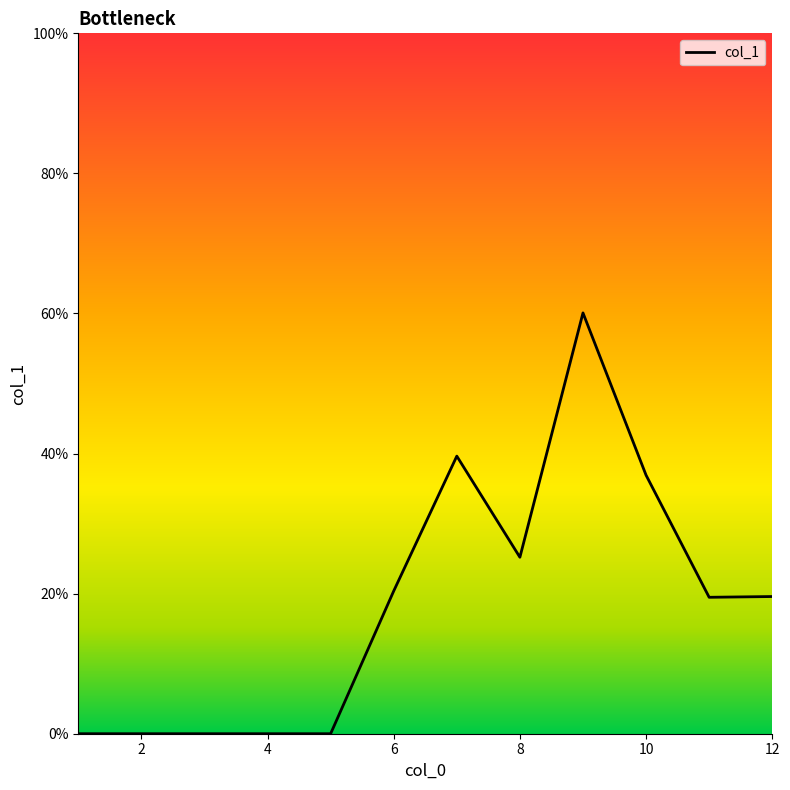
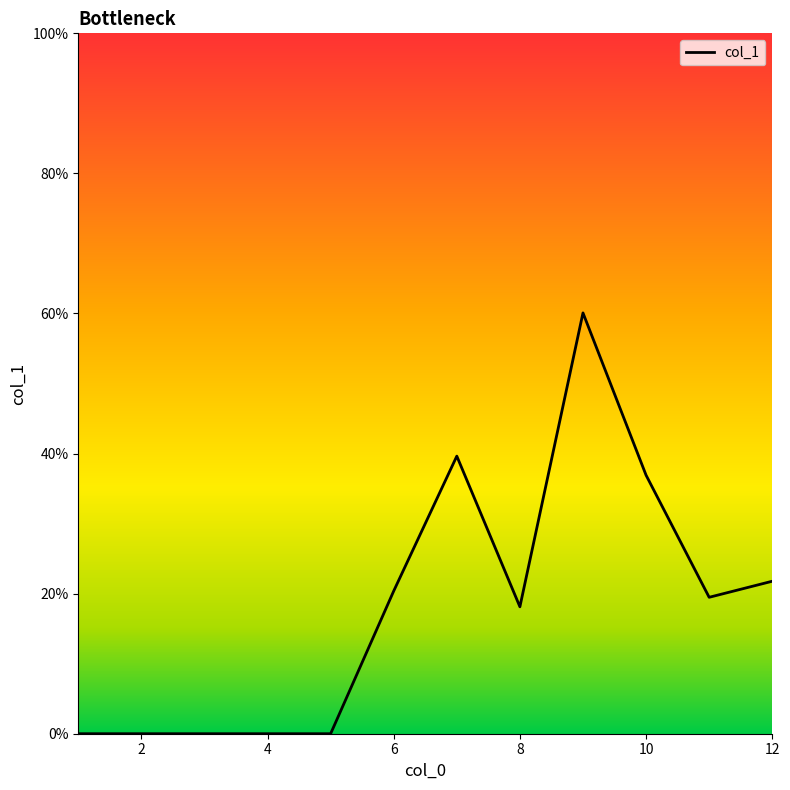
  {
    "2": "0%",
    "4": "0%",
    "6": "20%",
-   "8": "25%",
+   "8": "18%",
    "10": "37%",
-   "12": "20%"
+   "12": "22%"
  }
